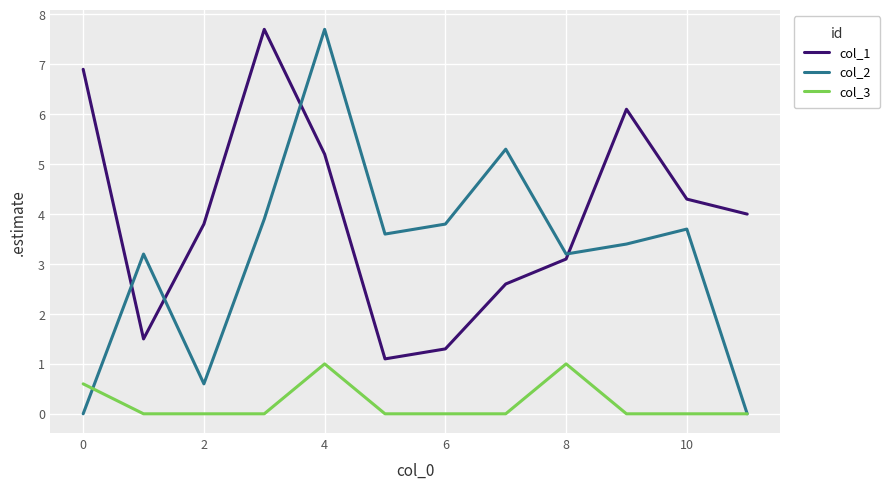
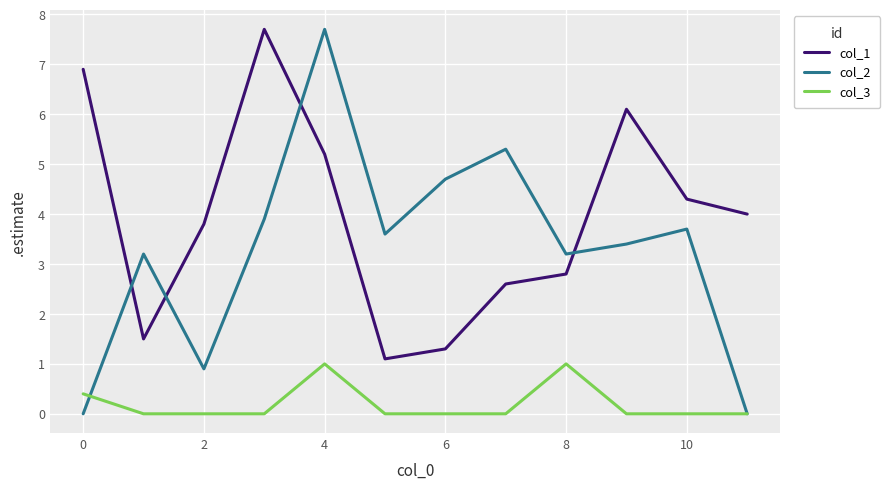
  {
    "col_1": {
      "0": 6.9,
      "2": 3.8,
      "4": 5.2,
      "6": 1.3,
-     "8": 3.1,
+     "8": 2.8,
      "10": 4.3
    },
    "col_2": {
      "0": 0.0,
-     "2": 0.6,
+     "2": 0.9,
      "4": 7.7,
-     "6": 3.8,
+     "6": 4.7,
      "8": 3.2,
      "10": 3.7
    },
    "col_3": {
-     "0": 0.6,
+     "0": 0.4,
      "2": 0.0,
      "4": 1.0,
      "6": 0.0,
      "8": 1.0,
      "10": 0.0
    }
  }
